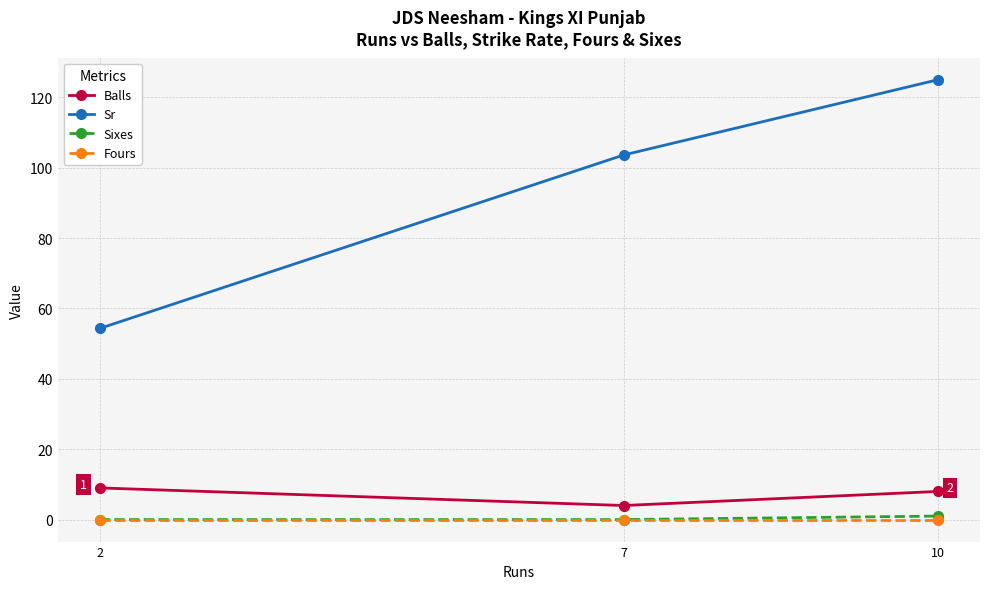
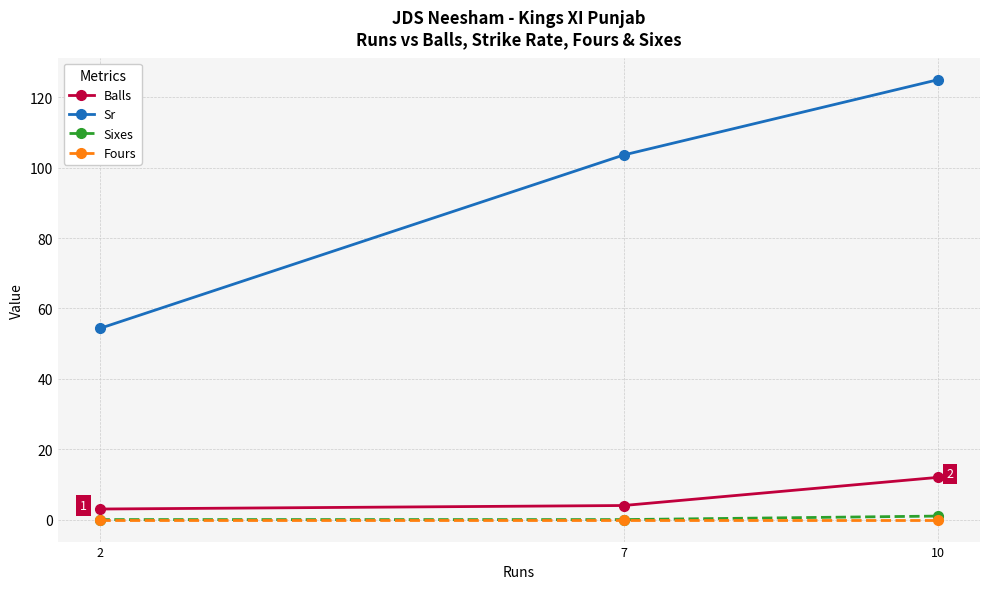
  {
    "Balls": {
-     "2": 9,
+     "2": 3,
      "7": 4,
-     "10": 8
+     "10": 12
    },
    "Sr": {
      "2": 54,
      "7": 104,
      "10": 125
    },
    "Sixes": {
      "10": 1
    },
    "Fours": {
      "10": 0
    }
  }
